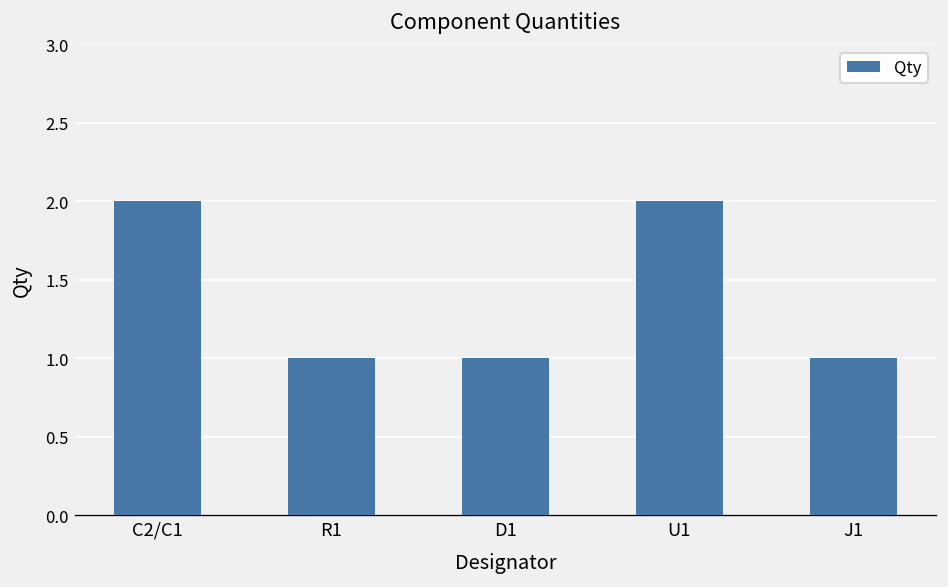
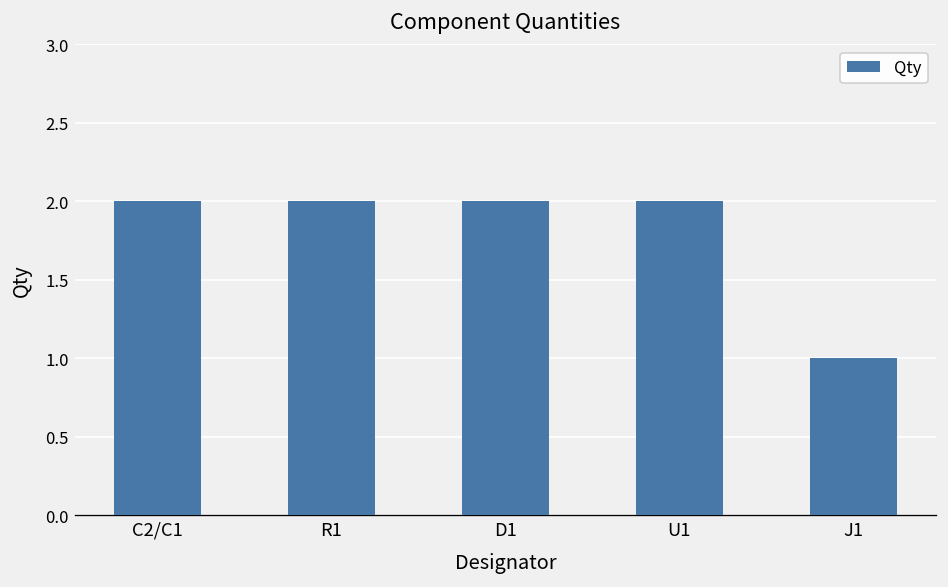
  {
    "C2/C1": 2,
-   "R1": 1,
-   "D1": 1,
+   "R1": 2,
+   "D1": 2,
    "U1": 2,
    "J1": 1
  }
